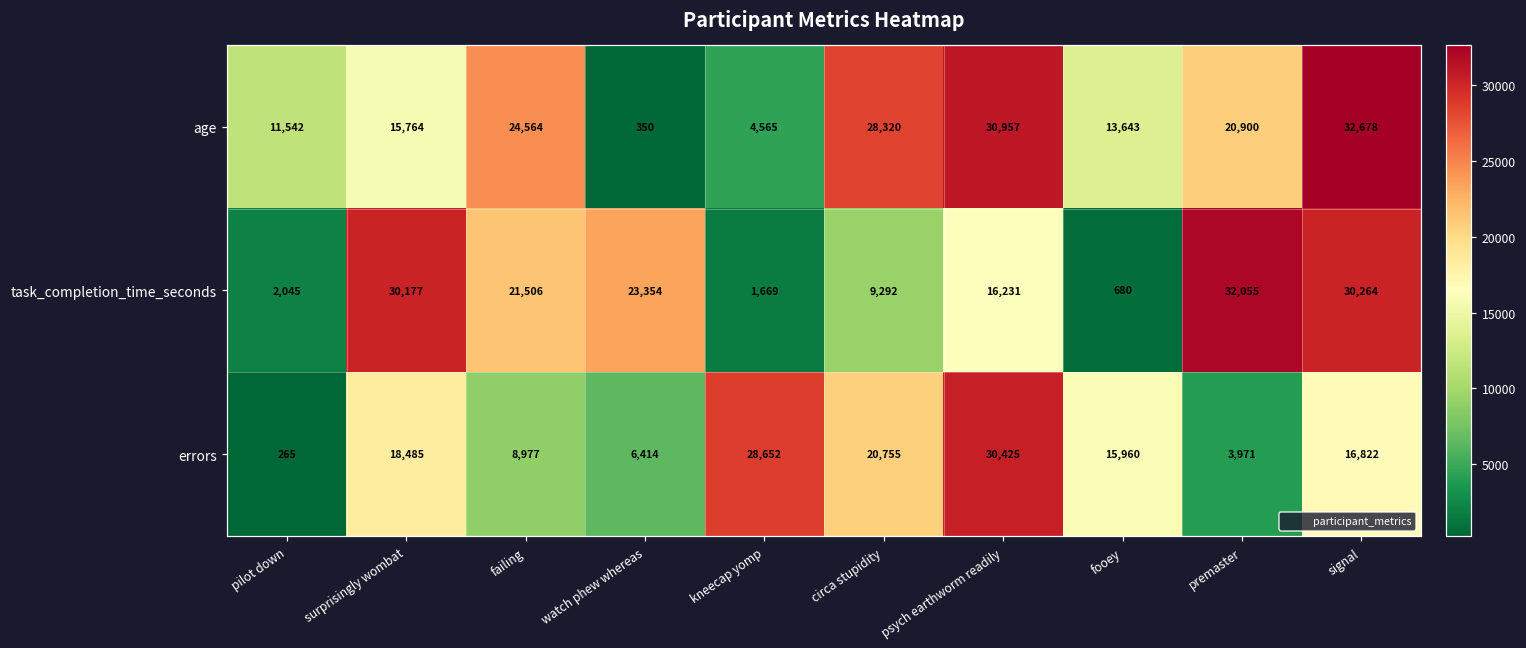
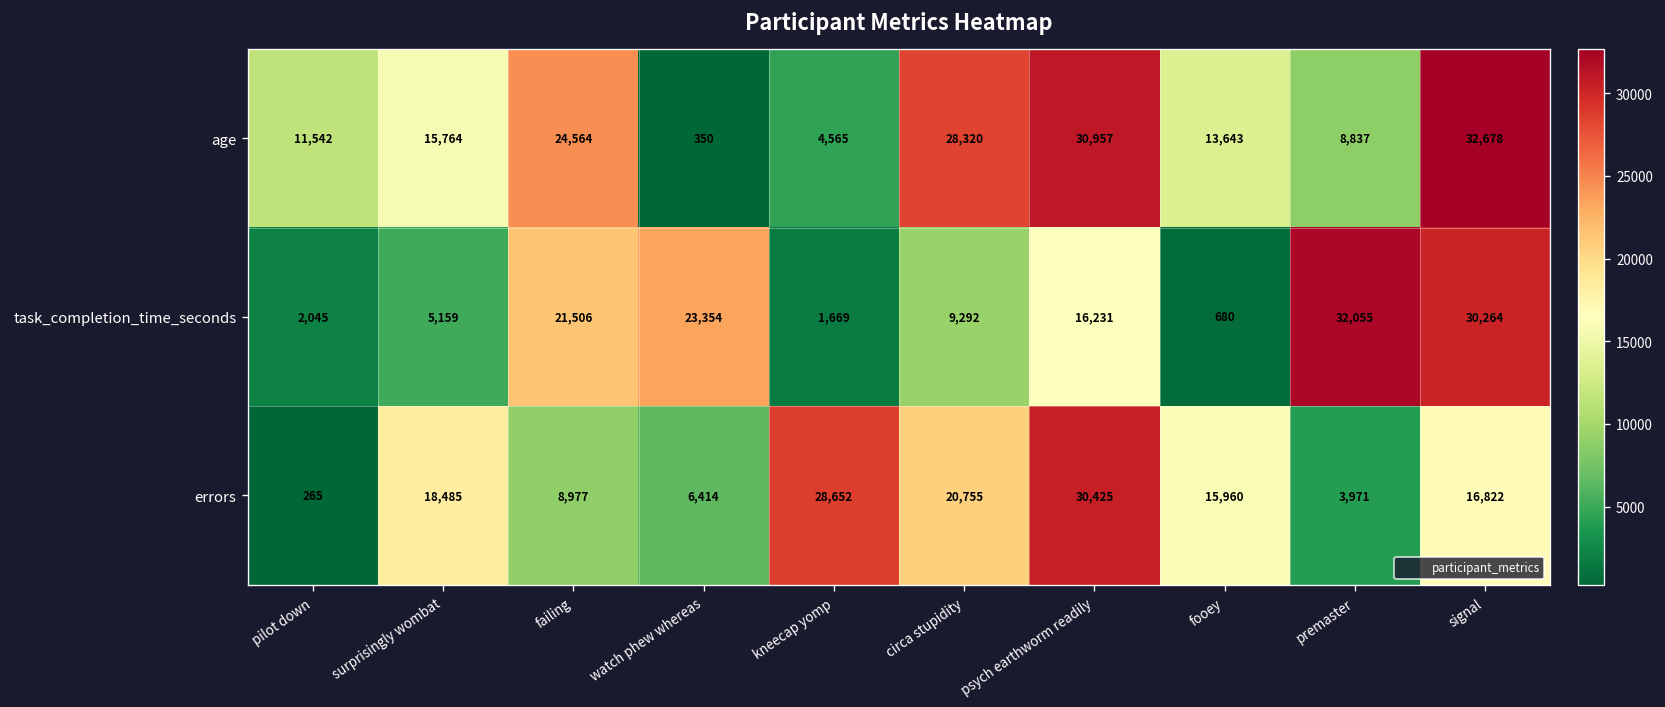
  {
    "age": {
      "pilot down": "11,542",
      "surprisingly wombat": "15,764",
      "failing": "24,564",
      "watch phew whereas": "350",
      "kneecap yomp": "4,565",
      "circa stupidity": "28,320",
      "psych earthworm readily": "30,957",
      "fooey": "13,643",
-     "premaster": "20,900",
+     "premaster": "8,837",
      "signal": "32,678"
    },
    "task_completion_time_seconds": {
      "pilot down": "2,045",
-     "surprisingly wombat": "30,177",
+     "surprisingly wombat": "5,159",
      "failing": "21,506",
      "watch phew whereas": "23,354",
      "kneecap yomp": "1,669",
      "circa stupidity": "9,292",
      "psych earthworm readily": "16,231",
      "fooey": "680",
      "premaster": "32,055",
      "signal": "30,264"
    },
    "errors": {
      "pilot down": "265",
      "surprisingly wombat": "18,485",
      "failing": "8,977",
      "watch phew whereas": "6,414",
      "kneecap yomp": "28,652",
      "circa stupidity": "20,755",
      "psych earthworm readily": "30,425",
      "fooey": "15,960",
      "premaster": "3,971",
      "signal": "16,822"
    }
  }
